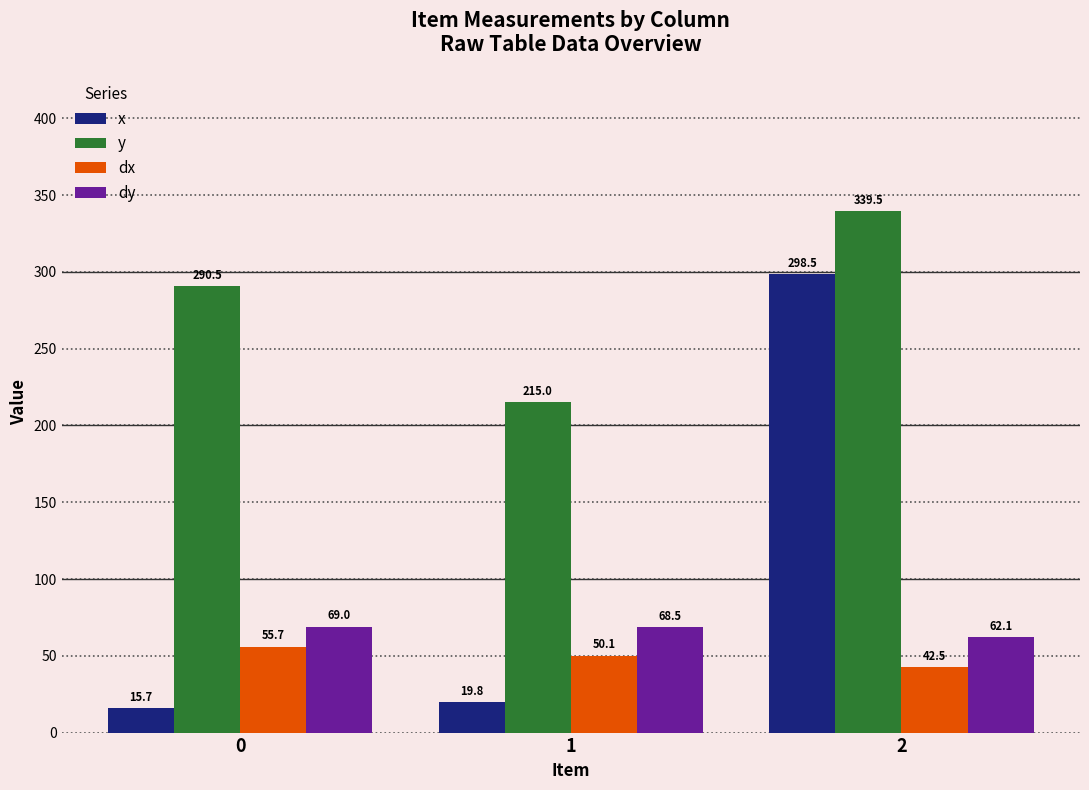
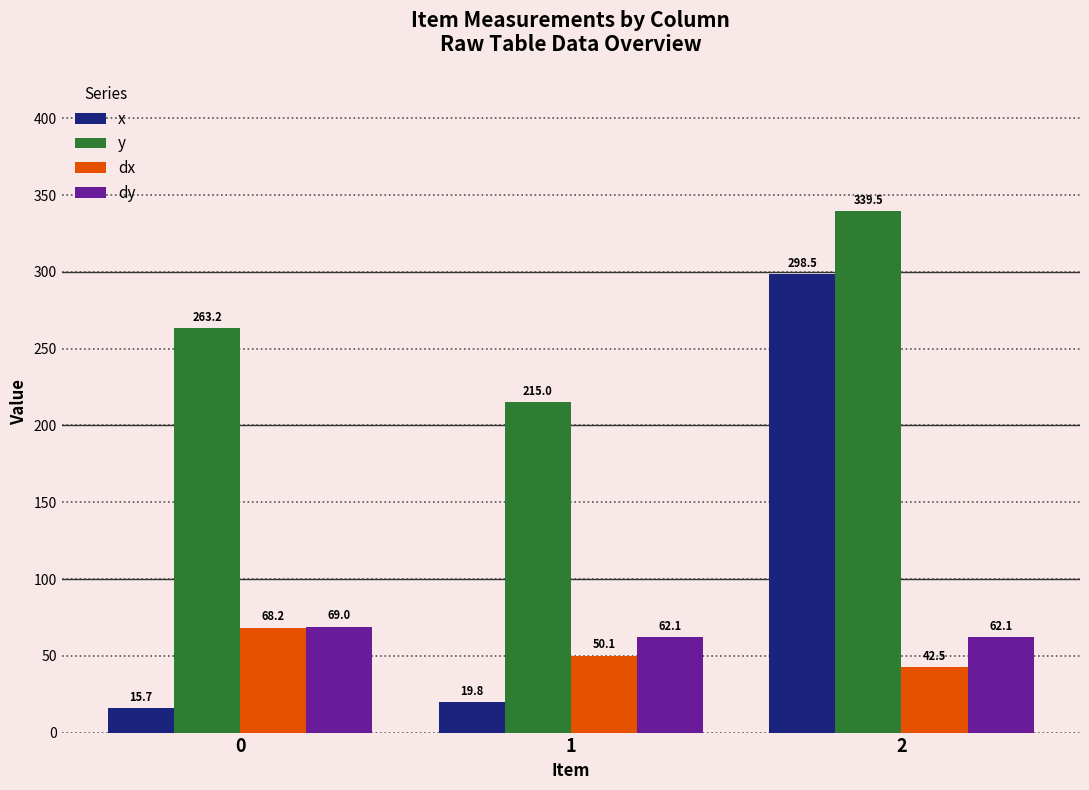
  {
    "x": {
      "0": 15.7,
      "1": 19.8,
      "2": 298.5
    },
    "y": {
-     "0": 290.5,
+     "0": 263.2,
      "1": 215.0,
      "2": 339.5
    },
    "dx": {
-     "0": 55.7,
+     "0": 68.2,
      "1": 50.1,
      "2": 42.5
    },
    "dy": {
      "0": 69.0,
-     "1": 68.5,
+     "1": 62.1,
      "2": 62.1
    }
  }
